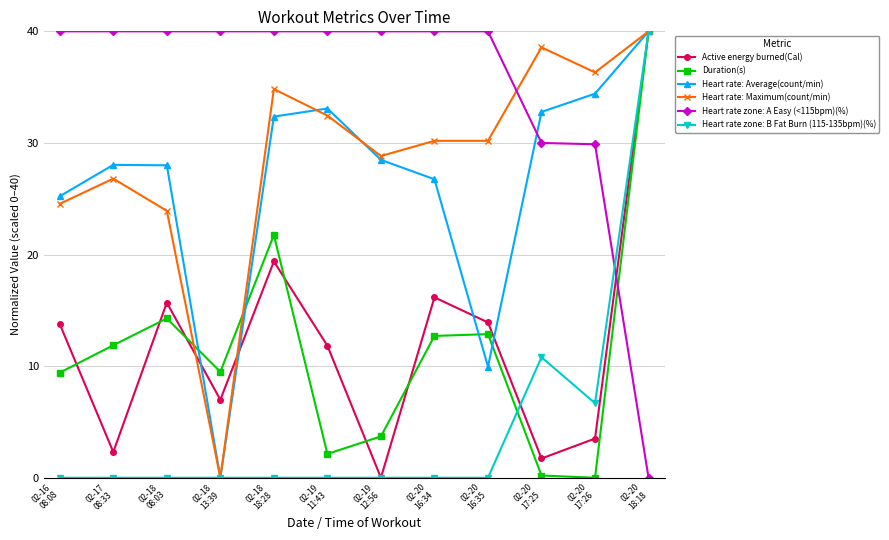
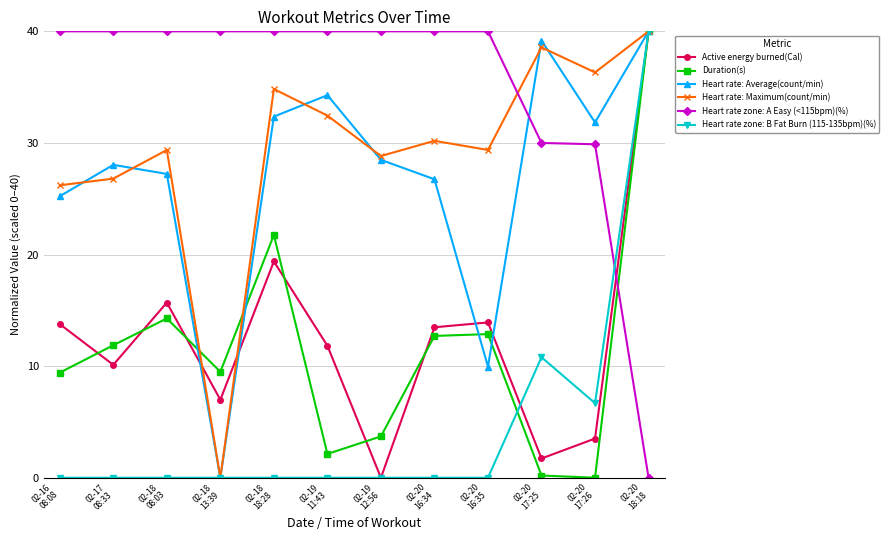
  {
    "Active energy burned(Cal)": {
      "02-16 08:08": 13.8,
-     "02-17 08:33": 2.3,
+     "02-17 08:33": 10.1,
      "02-18 08:03": 15.7,
      "02-18 13:39": 7.0,
      "02-18 18:28": 19.4,
      "02-19 11:43": 11.8,
-     "02-20 16:34": 16.2,
+     "02-20 16:34": 13.5,
      "02-20 16:35": 13.9,
      "02-20 17:25": 1.7,
      "02-20 17:26": 3.5
    },
    "Duration(s)": {
      "02-16 08:08": 9.4,
      "02-17 08:33": 11.9,
      "02-18 08:03": 14.3,
      "02-18 13:39": 9.5,
      "02-18 18:28": 21.8,
      "02-19 11:43": 2.1,
      "02-19 12:56": 3.7,
      "02-20 16:34": 12.7,
      "02-20 16:35": 12.9,
      "02-20 17:25": 0.2,
      "02-20 17:26": 0.0
    },
    "Heart rate: Average(count/min)": {
      "02-16 08:08": 25.2,
      "02-17 08:33": 28.0,
-     "02-18 08:03": 28.0,
+     "02-18 08:03": 27.2,
      "02-18 18:28": 32.4,
-     "02-19 11:43": 33.1,
+     "02-19 11:43": 34.3,
      "02-19 12:56": 28.5,
      "02-20 16:34": 26.7,
      "02-20 16:35": 10.0,
-     "02-20 17:25": 32.8,
-     "02-20 17:26": 34.4
+     "02-20 17:25": 39.2,
+     "02-20 17:26": 31.8
    },
    "Heart rate: Maximum(count/min)": {
-     "02-16 08:08": 24.5,
+     "02-16 08:08": 26.2,
      "02-17 08:33": 26.8,
-     "02-18 08:03": 23.9,
+     "02-18 08:03": 29.4,
      "02-18 18:28": 34.8,
      "02-19 11:43": 32.5,
      "02-19 12:56": 28.8,
      "02-20 16:34": 30.2,
-     "02-20 16:35": 30.2,
+     "02-20 16:35": 29.4,
      "02-20 17:25": 38.6,
      "02-20 17:26": 36.3
    },
    "Heart rate zone: A Easy (<115bpm)(%)": {
      "02-16 08:08": 40.0,
      "02-17 08:33": 40.0,
      "02-18 08:03": 40.0,
      "02-18 13:39": 40.0,
      "02-18 18:28": 40.0,
      "02-19 11:43": 40.0,
      "02-19 12:56": 40.0,
      "02-20 16:34": 40.0,
      "02-20 16:35": 40.0,
      "02-20 17:25": 30.0,
      "02-20 17:26": 29.9,
      "02-20 18:18": 0.0
    },
    "Heart rate zone: B Fat Burn (115-135bpm)(%)": {
      "02-16 08:08": 0.0,
      "02-17 08:33": 0.0,
      "02-18 08:03": 0.0,
      "02-18 18:28": 0.0,
      "02-19 11:43": 0.0,
      "02-20 16:34": 0.0,
      "02-20 16:35": 0.0,
      "02-20 17:25": 10.8,
      "02-20 17:26": 6.7
    }
  }
